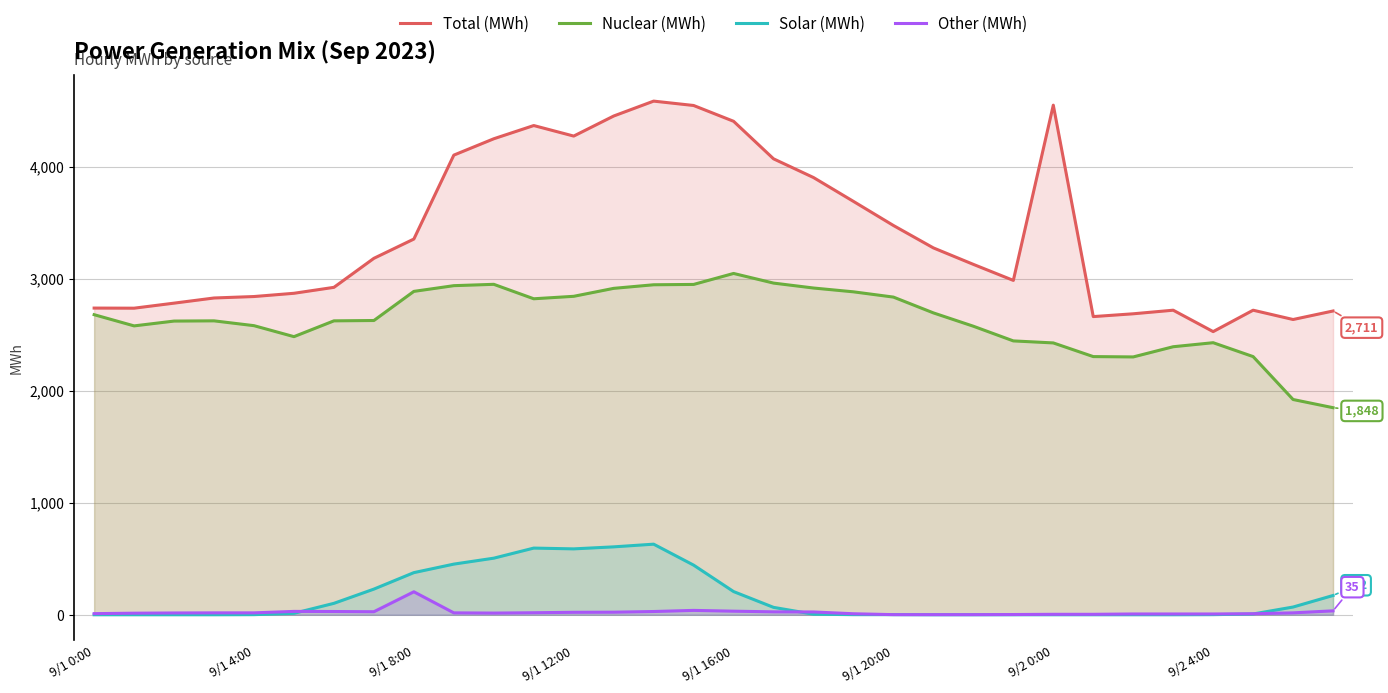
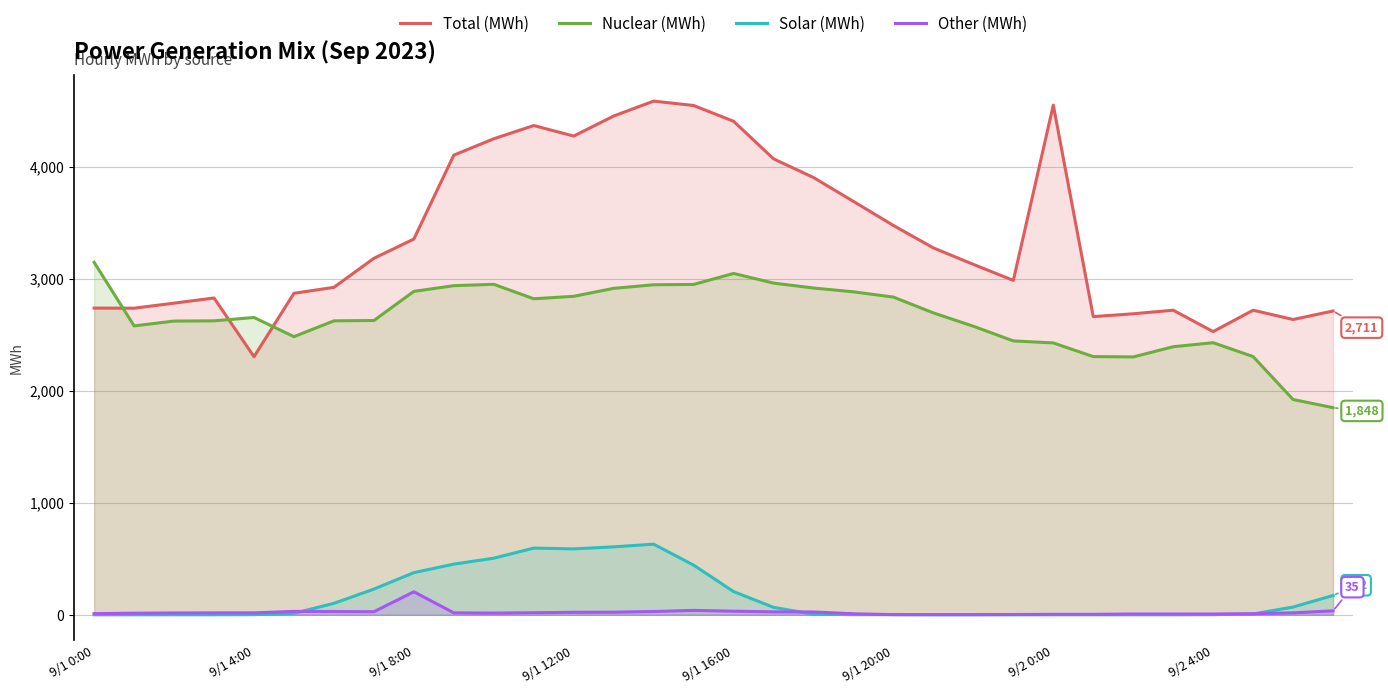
  {
    "Total (MWh)": {
      "9/1 0:00": "2,740",
-     "9/1 4:00": "2,840",
+     "9/1 4:00": "2,300",
      "9/1 8:00": "3,350",
      "9/1 12:00": "4,270",
      "9/1 16:00": "4,400",
      "9/1 20:00": "3,470",
      "9/2 0:00": "4,550",
      "9/2 4:00": "2,530"
    },
    "Nuclear (MWh)": {
-     "9/1 0:00": "2,680",
-     "9/1 4:00": "2,580",
+     "9/1 0:00": "3,150",
+     "9/1 4:00": "2,650",
      "9/1 8:00": "2,890",
      "9/1 12:00": "2,840",
      "9/1 16:00": "3,050",
      "9/1 20:00": "2,840",
      "9/2 0:00": "2,430",
      "9/2 4:00": "2,430"
    },
    "Solar (MWh)": {
      "9/1 8:00": "380",
      "9/1 12:00": "590",
      "9/1 16:00": "210"
    },
    "Other (MWh)": {
      "9/1 8:00": "210",
      "9/1 12:00": "20",
      "9/1 16:00": "30"
    }
  }
